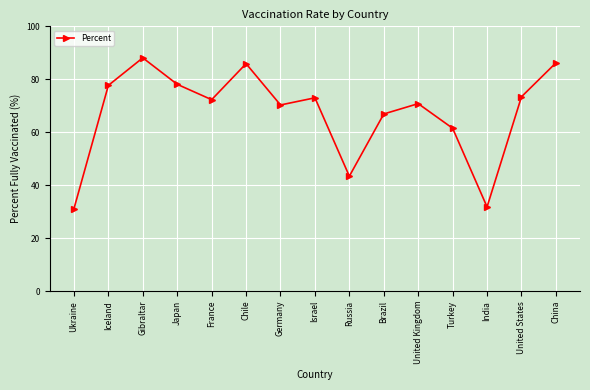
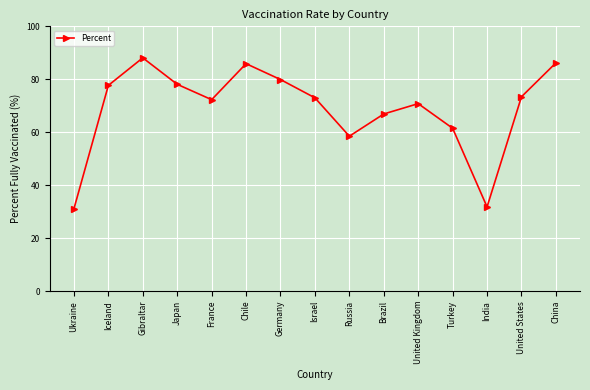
  {
    "Ukraine": 31,
    "Iceland": 78,
    "Gibraltar": 88,
    "Japan": 78,
    "France": 72,
    "Chile": 86,
-   "Germany": 70,
+   "Germany": 80,
    "Israel": 73,
-   "Russia": 43,
+   "Russia": 59,
    "Brazil": 67,
    "United Kingdom": 71,
    "Turkey": 62,
    "India": 32,
    "United States": 73,
    "China": 86
  }
